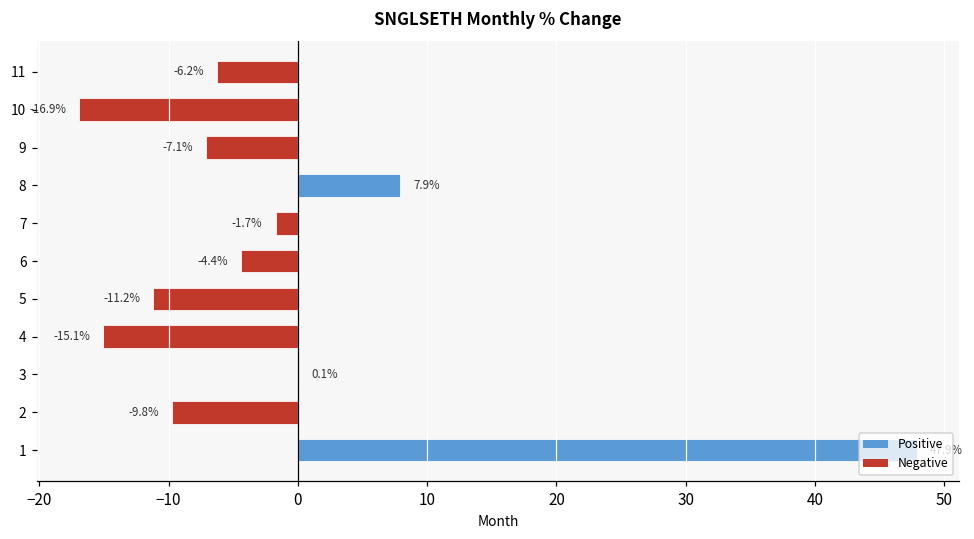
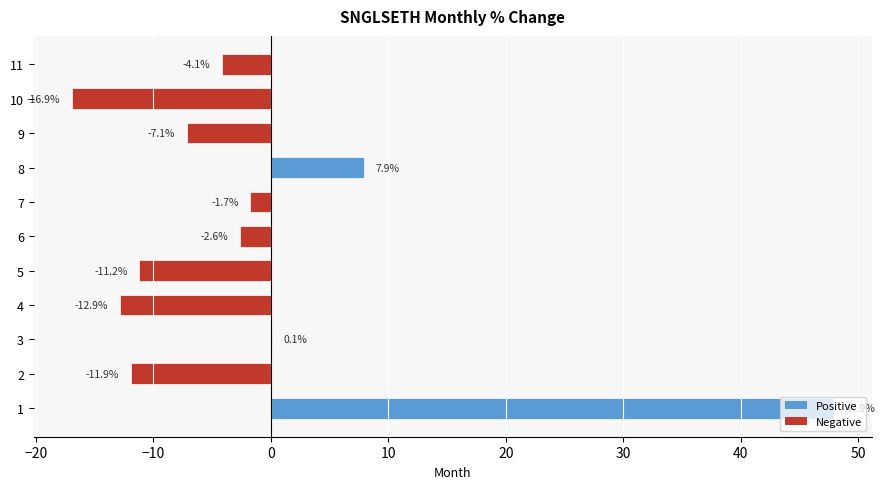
  {
-   "11": "-6.2%",
+   "11": "-4.1%",
    "10": "-16.9%",
    "9": "-7.1%",
    "8": "7.9%",
    "7": "-1.7%",
-   "6": "-4.4%",
+   "6": "-2.6%",
    "5": "-11.2%",
-   "4": "-15.1%",
+   "4": "-12.9%",
    "3": "0.1%",
-   "2": "-9.8%"
+   "2": "-11.9%"
  }
